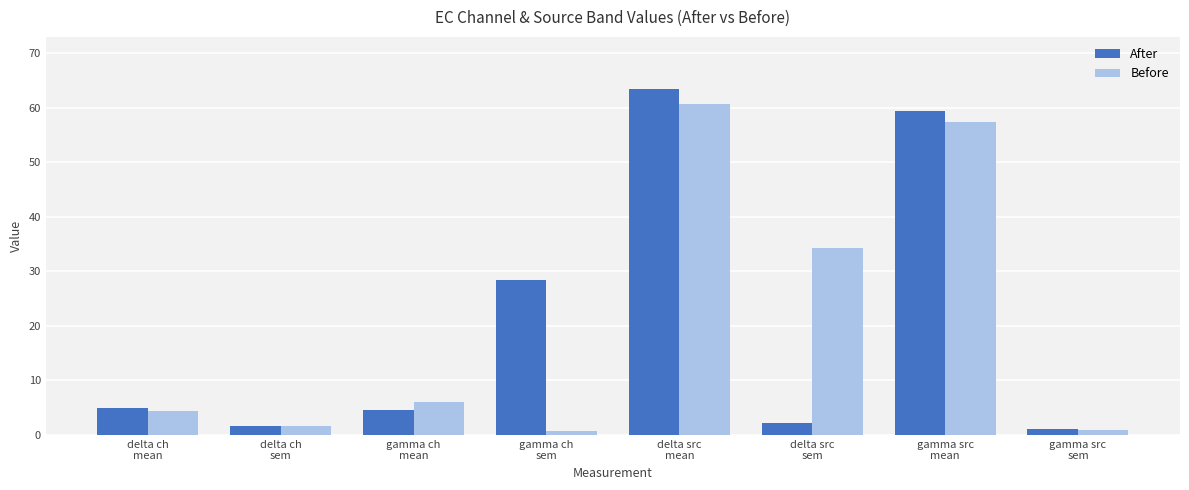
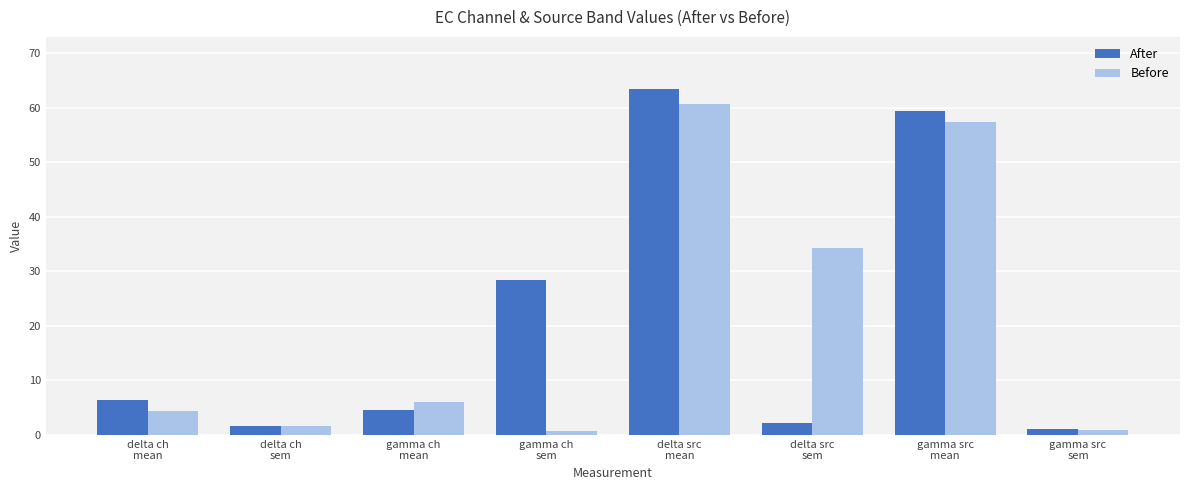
  {
    "After": {
-     "delta ch mean": 5,
+     "delta ch mean": 6,
      "delta ch sem": 2,
      "gamma ch mean": 5,
      "gamma ch sem": 29,
      "delta src mean": 63,
      "delta src sem": 2,
      "gamma src mean": 59,
      "gamma src sem": 1
    },
    "Before": {
      "delta ch mean": 4,
      "delta ch sem": 2,
      "gamma ch mean": 6,
      "gamma ch sem": 1,
      "delta src mean": 61,
      "delta src sem": 34,
      "gamma src mean": 57,
      "gamma src sem": 1
    }
  }
